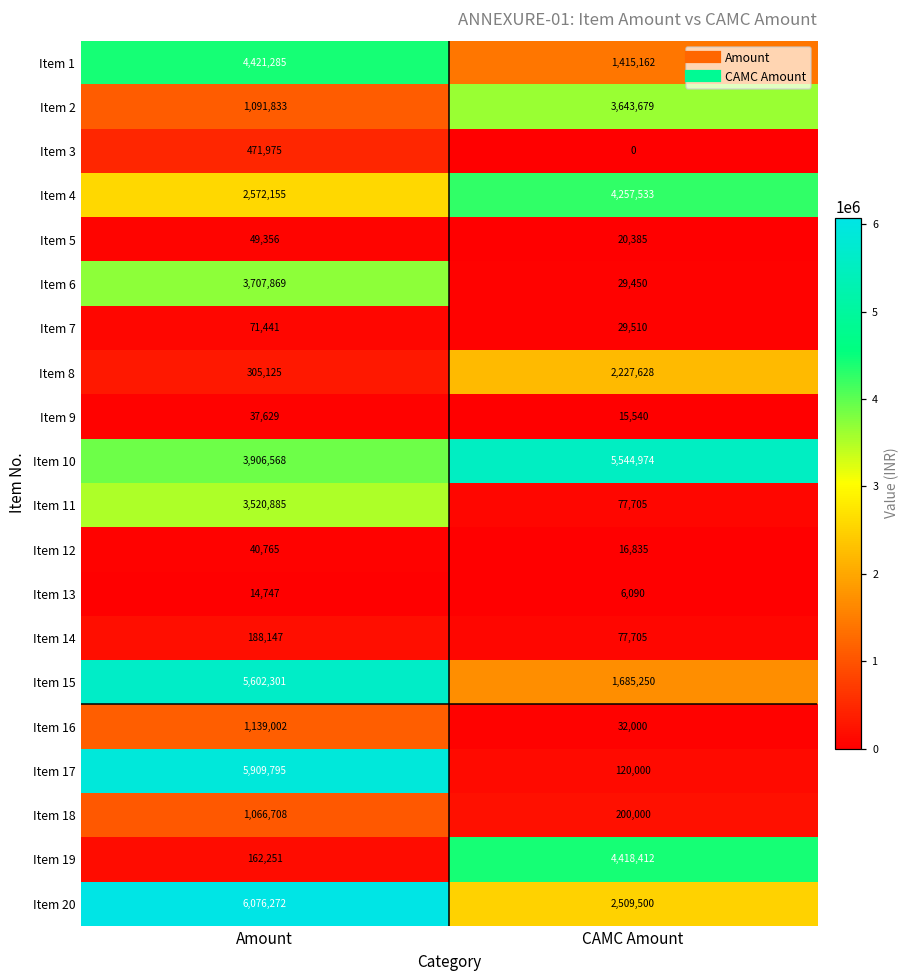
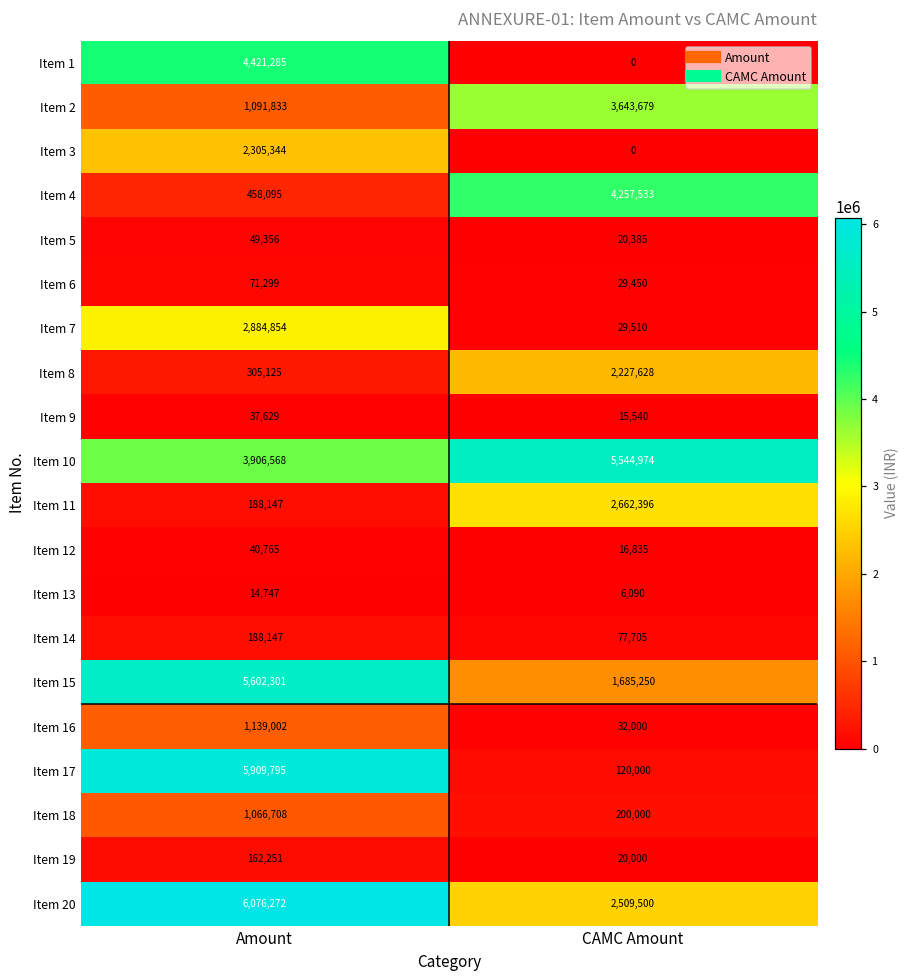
  {
    "Item 1": {
      "Amount": "4,421,285",
-     "CAMC Amount": "1,415,162"
+     "CAMC Amount": "0"
    },
    "Item 2": {
      "Amount": "1,091,833",
      "CAMC Amount": "3,643,679"
    },
    "Item 3": {
-     "Amount": "471,975",
+     "Amount": "2,305,344",
      "CAMC Amount": "0"
    },
    "Item 4": {
-     "Amount": "2,572,155",
+     "Amount": "458,095",
      "CAMC Amount": "4,257,533"
    },
    "Item 5": {
      "Amount": "49,356",
      "CAMC Amount": "20,385"
    },
    "Item 6": {
-     "Amount": "3,707,869",
+     "Amount": "71,299",
      "CAMC Amount": "29,450"
    },
    "Item 7": {
-     "Amount": "71,441",
+     "Amount": "2,884,854",
      "CAMC Amount": "29,510"
    },
    "Item 8": {
      "Amount": "305,125",
      "CAMC Amount": "2,227,628"
    },
    "Item 9": {
      "Amount": "37,629",
      "CAMC Amount": "15,540"
    },
    "Item 10": {
      "Amount": "3,906,568",
      "CAMC Amount": "5,544,974"
    },
    "Item 11": {
-     "Amount": "3,520,885",
-     "CAMC Amount": "77,705"
+     "Amount": "188,147",
+     "CAMC Amount": "2,662,396"
    },
    "Item 12": {
      "Amount": "40,765",
      "CAMC Amount": "16,835"
    },
    "Item 13": {
      "Amount": "14,747",
      "CAMC Amount": "6,090"
    },
    "Item 14": {
      "Amount": "188,147",
      "CAMC Amount": "77,705"
    },
    "Item 15": {
      "Amount": "5,602,301",
      "CAMC Amount": "1,685,250"
    },
    "Item 16": {
      "Amount": "1,139,002",
      "CAMC Amount": "32,000"
    },
    "Item 17": {
      "Amount": "5,909,795",
      "CAMC Amount": "120,000"
    },
    "Item 18": {
      "Amount": "1,066,708",
      "CAMC Amount": "200,000"
    },
    "Item 19": {
      "Amount": "162,251",
-     "CAMC Amount": "4,418,412"
+     "CAMC Amount": "20,000"
    },
    "Item 20": {
      "Amount": "6,076,272",
      "CAMC Amount": "2,509,500"
    }
  }
